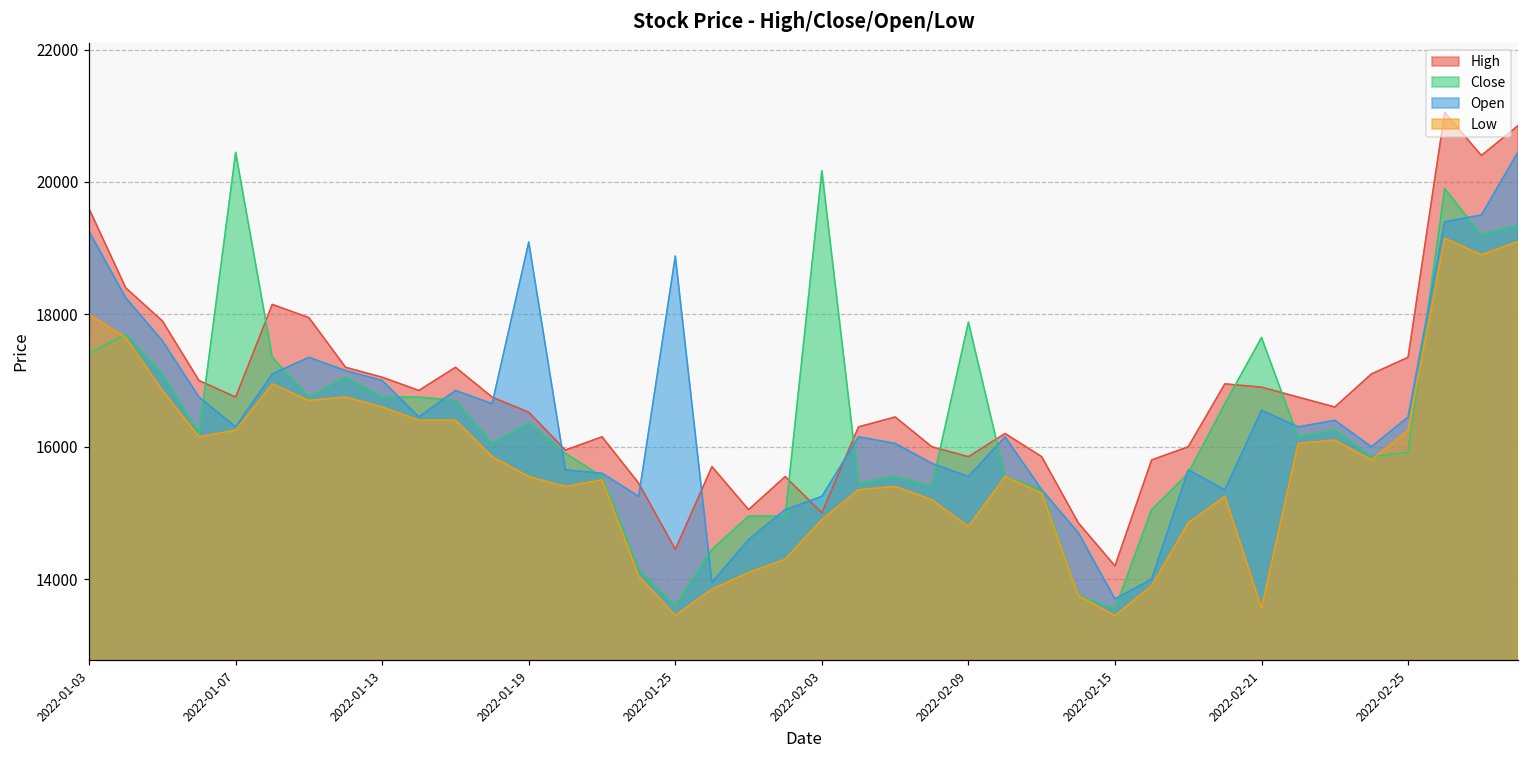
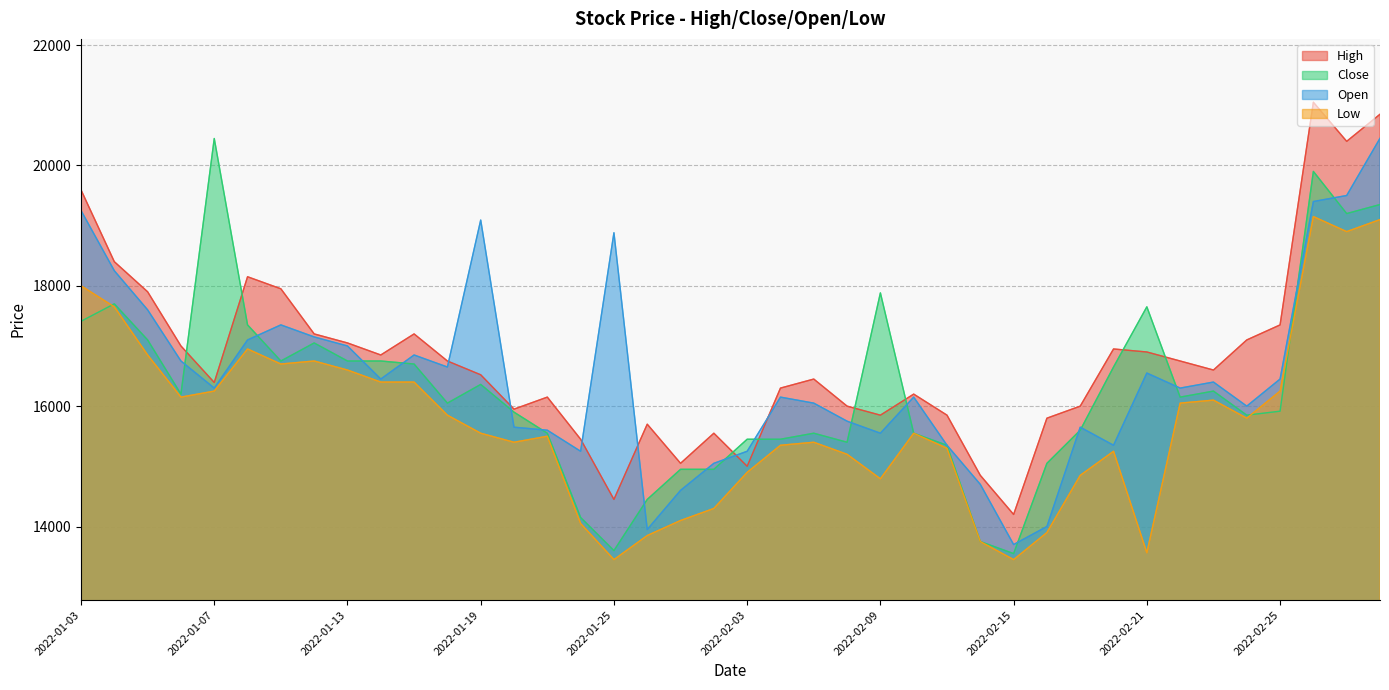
  {
    "High": {
      "2022-01-03": 19600,
-     "2022-01-07": 16800,
+     "2022-01-07": 16400,
      "2022-01-13": 17100,
      "2022-01-19": 16500,
      "2022-01-25": 14500,
      "2022-02-03": 15000,
      "2022-02-09": 15900,
      "2022-02-15": 14200,
      "2022-02-21": 16900,
      "2022-02-25": 17400
    },
    "Close": {
      "2022-01-03": 17400,
      "2022-01-07": 20400,
      "2022-01-13": 16800,
      "2022-01-19": 16400,
      "2022-01-25": 13600,
-     "2022-02-03": 20200,
+     "2022-02-03": 15500,
      "2022-02-09": 17900,
      "2022-02-15": 13600,
      "2022-02-21": 17700,
      "2022-02-25": 15900
    },
    "Open": {
      "2022-01-03": 19300,
      "2022-01-07": 16300,
      "2022-01-13": 17000,
      "2022-01-19": 19100,
      "2022-01-25": 18900,
      "2022-02-03": 15300,
      "2022-02-09": 15600,
      "2022-02-15": 13700,
      "2022-02-21": 16600,
      "2022-02-25": 16500
    },
    "Low": {
      "2022-01-03": 18000,
      "2022-01-07": 16300,
      "2022-01-13": 16600,
      "2022-01-19": 15600,
      "2022-01-25": 13500,
      "2022-02-03": 14900,
      "2022-02-09": 14800,
      "2022-02-15": 13500,
      "2022-02-21": 13600,
      "2022-02-25": 16300
    }
  }
